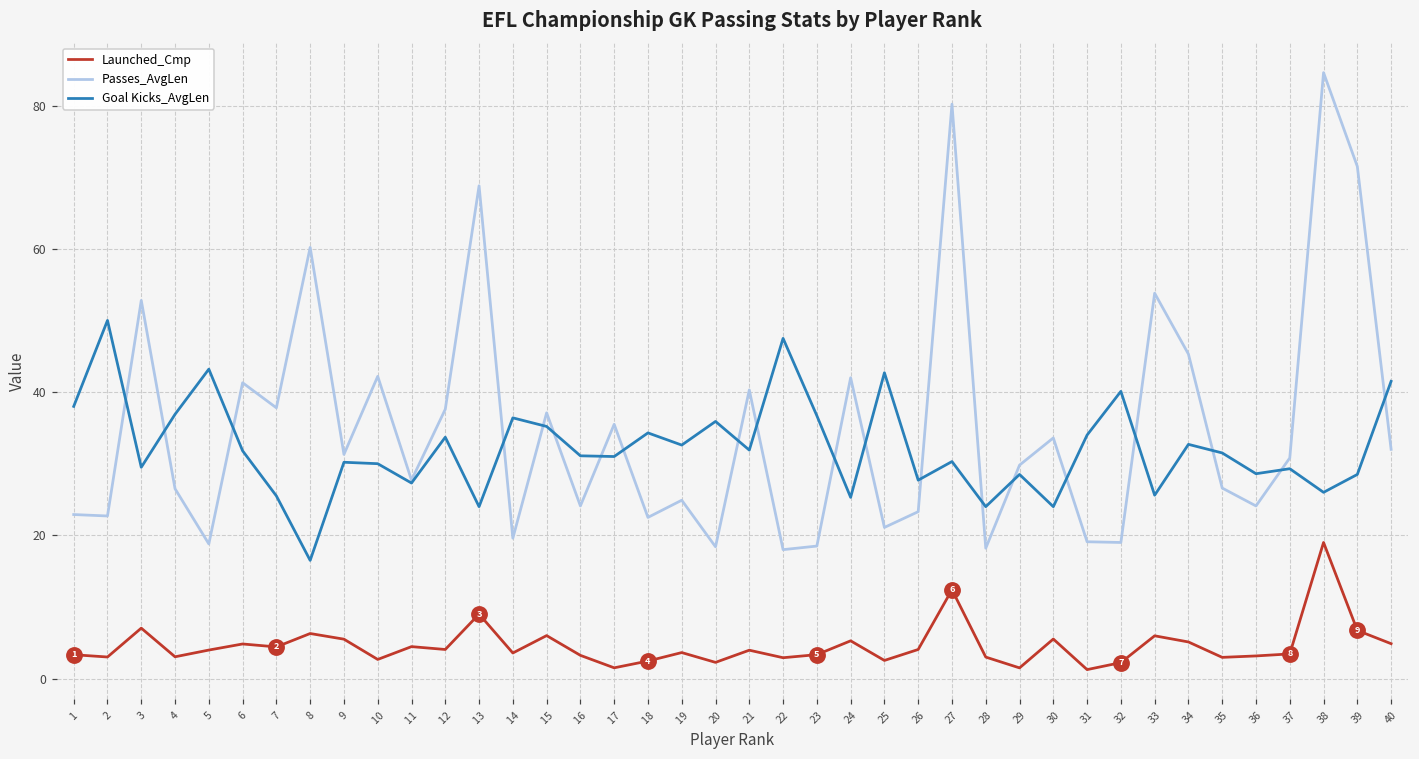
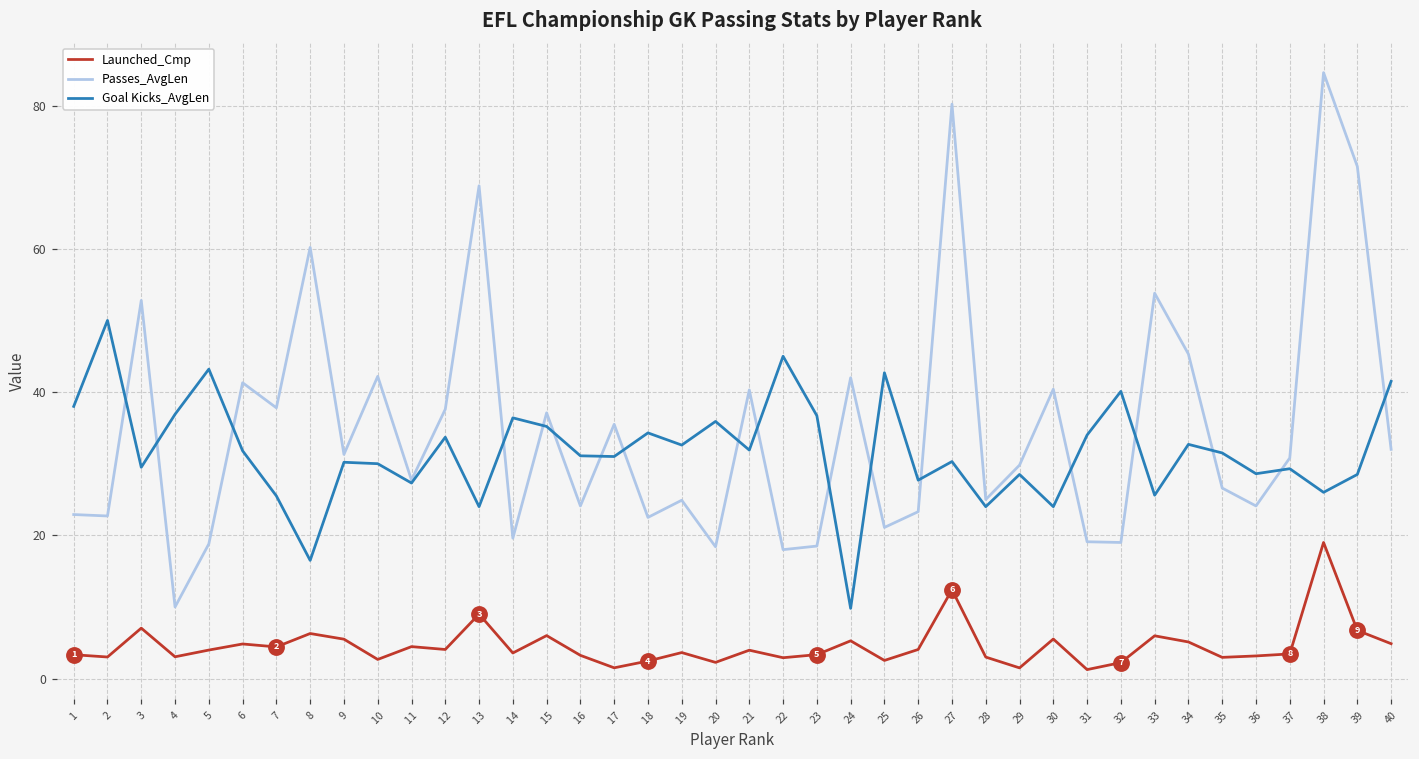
  {
    "Passes_AvgLen": {
      "1": 23,
      "2": 23,
      "3": 53,
-     "4": 27,
+     "4": 10,
      "5": 19,
      "6": 41,
      "7": 38,
      "8": 60,
      "9": 31,
      "10": 42,
      "11": 28,
      "12": 38,
      "13": 69,
      "14": 20,
      "15": 37,
      "16": 24,
      "17": 36,
      "18": 23,
      "19": 25,
      "20": 18,
      "21": 40,
      "22": 18,
      "23": 19,
      "24": 42,
      "25": 21,
      "26": 23,
      "27": 80,
-     "28": 18,
+     "28": 25,
      "29": 30,
-     "30": 34,
+     "30": 40,
      "31": 19,
      "32": 19,
      "33": 54,
      "34": 45,
      "35": 27,
      "36": 24,
      "37": 31,
      "38": 85,
      "39": 72,
      "40": 32
    },
    "Goal Kicks_AvgLen": {
      "1": 38,
      "2": 50,
      "3": 30,
      "4": 37,
      "5": 43,
      "6": 32,
      "7": 26,
      "8": 17,
      "9": 30,
      "10": 30,
      "11": 27,
      "12": 34,
      "13": 24,
      "14": 36,
      "15": 35,
      "16": 31,
      "17": 31,
      "18": 34,
      "19": 33,
      "20": 36,
      "21": 32,
-     "22": 48,
+     "22": 45,
      "23": 37,
-     "24": 25,
+     "24": 10,
      "25": 43,
      "26": 28,
      "27": 30,
      "28": 24,
      "29": 29,
      "30": 24,
      "31": 34,
      "32": 40,
      "33": 26,
      "34": 33,
      "35": 32,
      "36": 29,
      "37": 29,
      "38": 26,
      "39": 29,
      "40": 42
    }
  }
